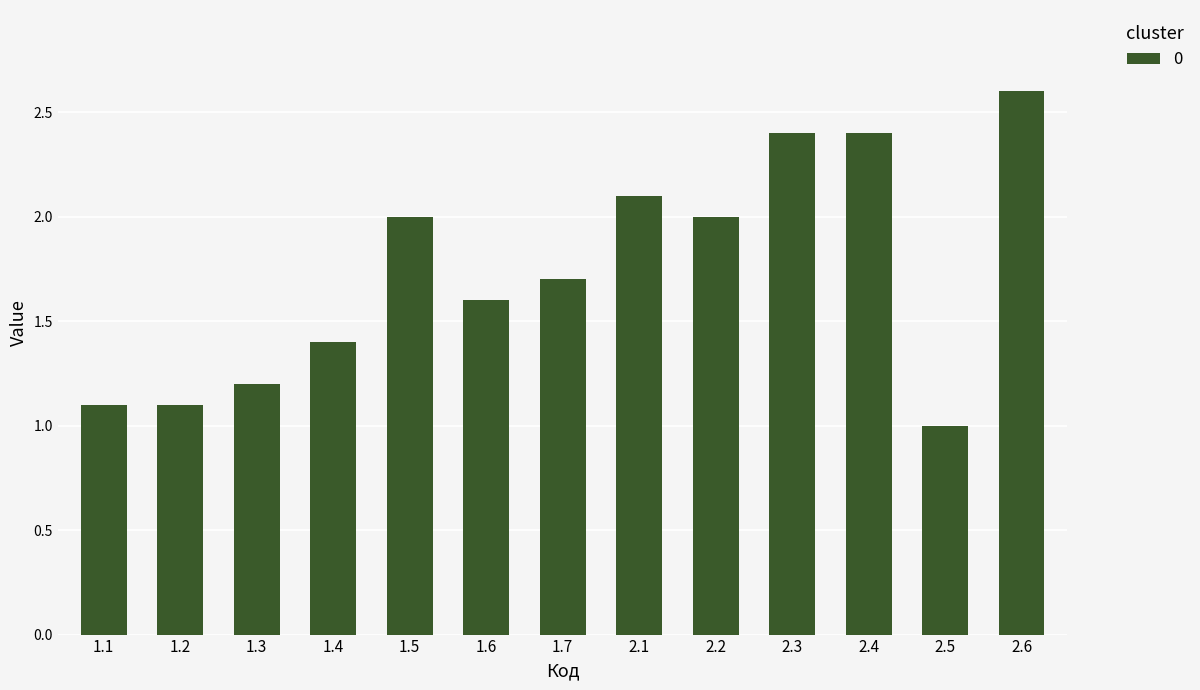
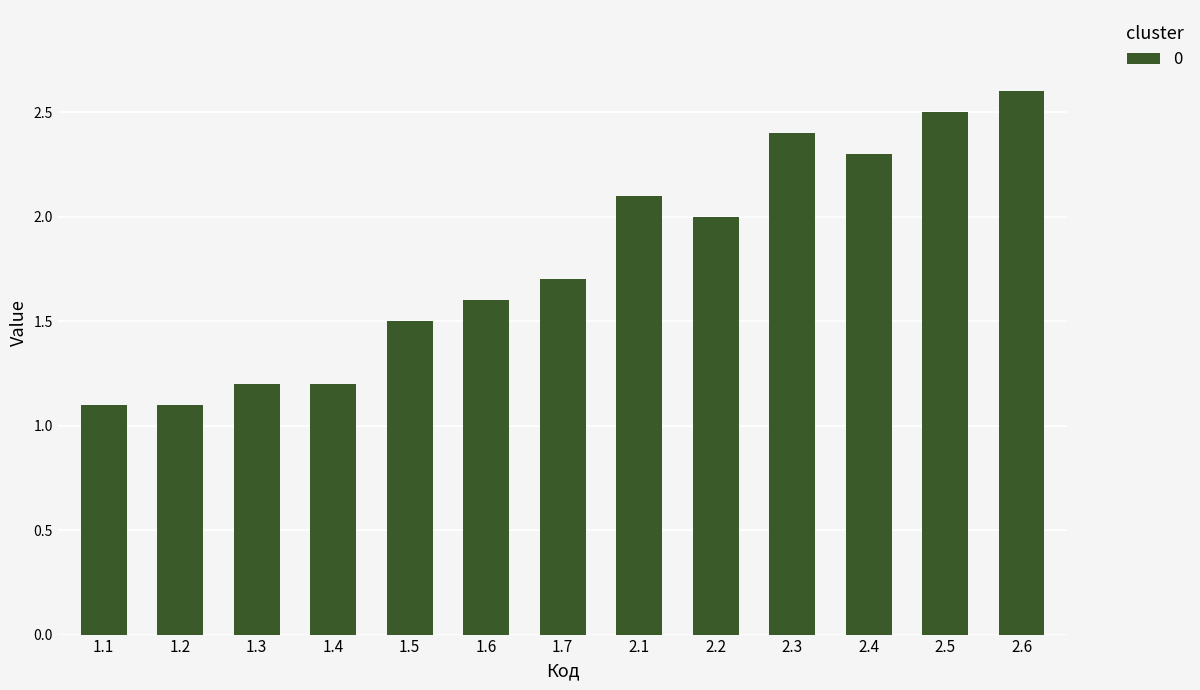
  {
    "1.1": 1.1,
    "1.2": 1.1,
    "1.3": 1.2,
-   "1.4": 1.4,
-   "1.5": 2.0,
+   "1.4": 1.2,
+   "1.5": 1.5,
    "1.6": 1.6,
    "1.7": 1.7,
    "2.1": 2.1,
    "2.2": 2.0,
    "2.3": 2.4,
-   "2.4": 2.4,
-   "2.5": 1.0,
+   "2.4": 2.3,
+   "2.5": 2.5,
    "2.6": 2.6
  }
